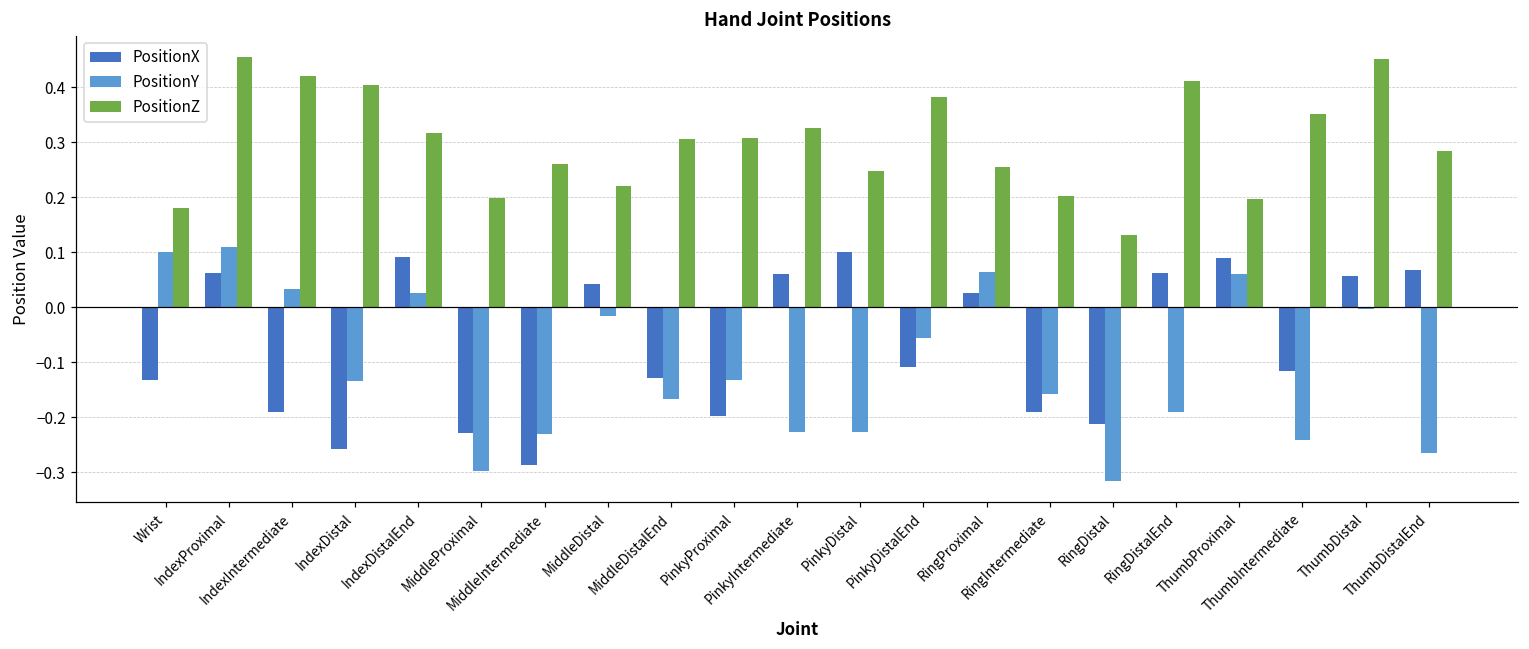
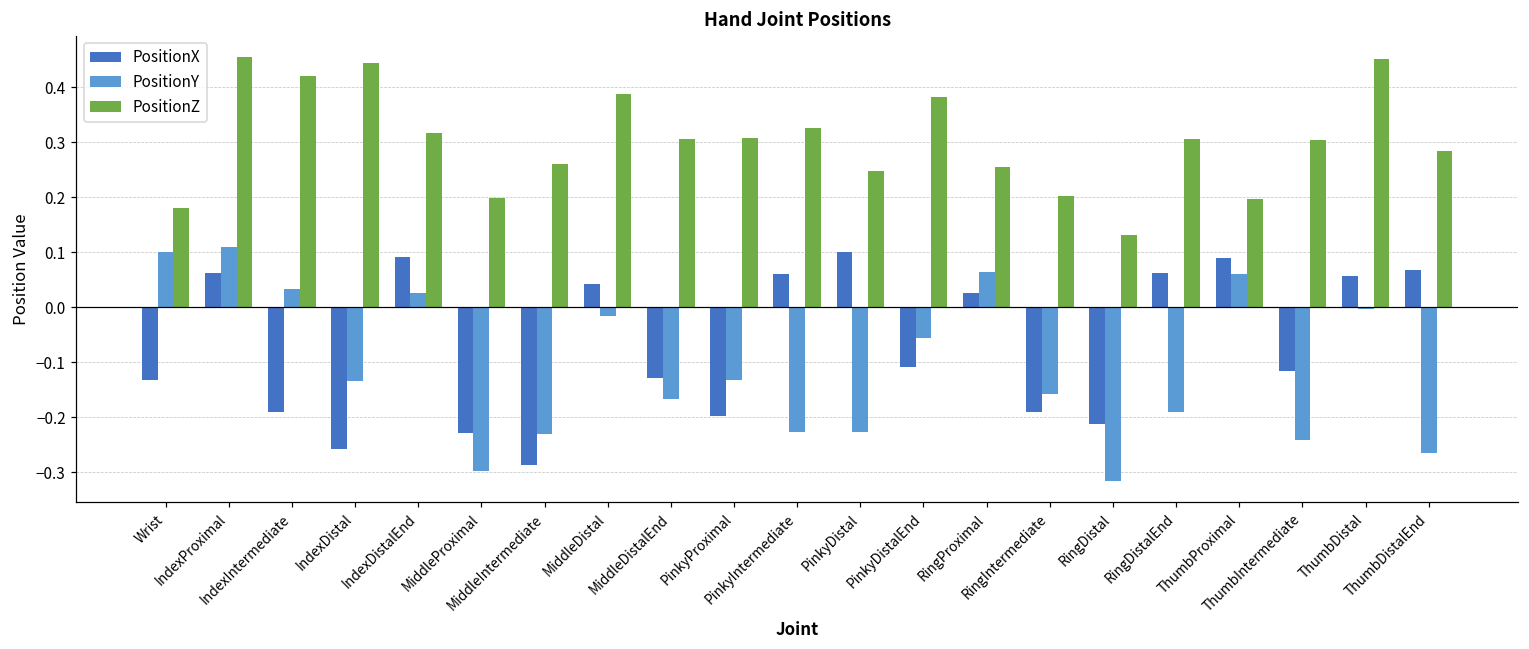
  {
    "PositionZ": {
      "Wrist": 0.18,
      "IndexProximal": 0.46,
      "IndexIntermediate": 0.42,
-     "IndexDistal": 0.40,
+     "IndexDistal": 0.44,
      "IndexDistalEnd": 0.32,
      "MiddleProximal": 0.20,
      "MiddleIntermediate": 0.26,
-     "MiddleDistal": 0.22,
+     "MiddleDistal": 0.39,
      "MiddleDistalEnd": 0.31,
      "PinkyProximal": 0.31,
      "PinkyIntermediate": 0.33,
      "PinkyDistal": 0.25,
      "PinkyDistalEnd": 0.38,
      "RingProximal": 0.25,
      "RingIntermediate": 0.20,
      "RingDistal": 0.13,
-     "RingDistalEnd": 0.41,
+     "RingDistalEnd": 0.31,
      "ThumbProximal": 0.20,
-     "ThumbIntermediate": 0.35,
+     "ThumbIntermediate": 0.30,
      "ThumbDistal": 0.45,
      "ThumbDistalEnd": 0.28
    }
  }
